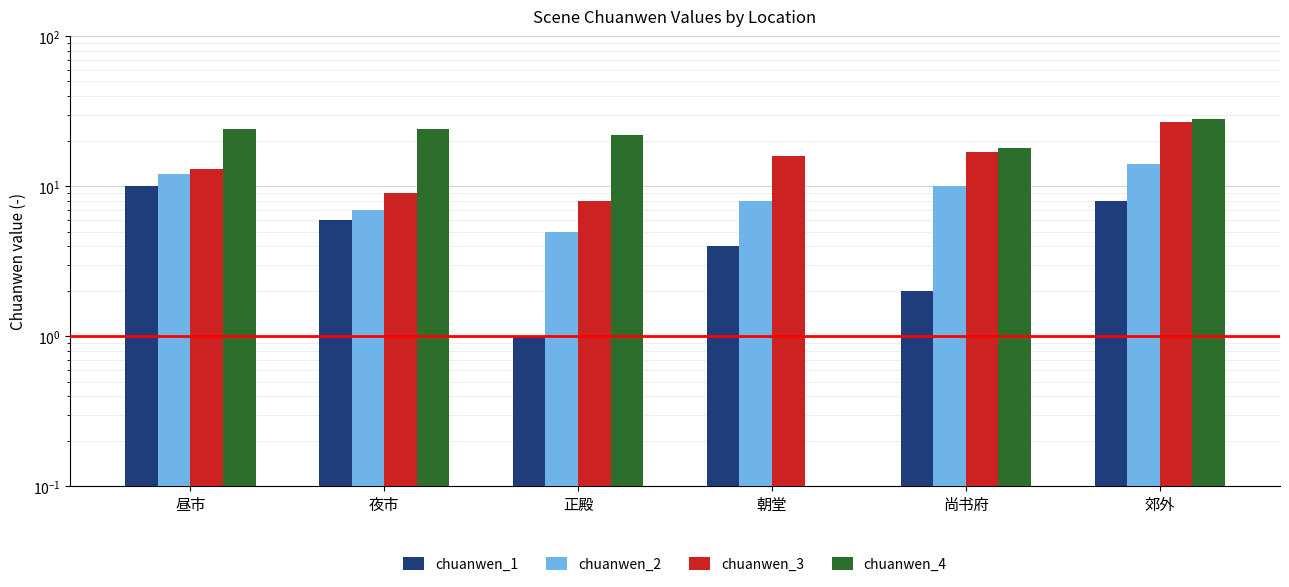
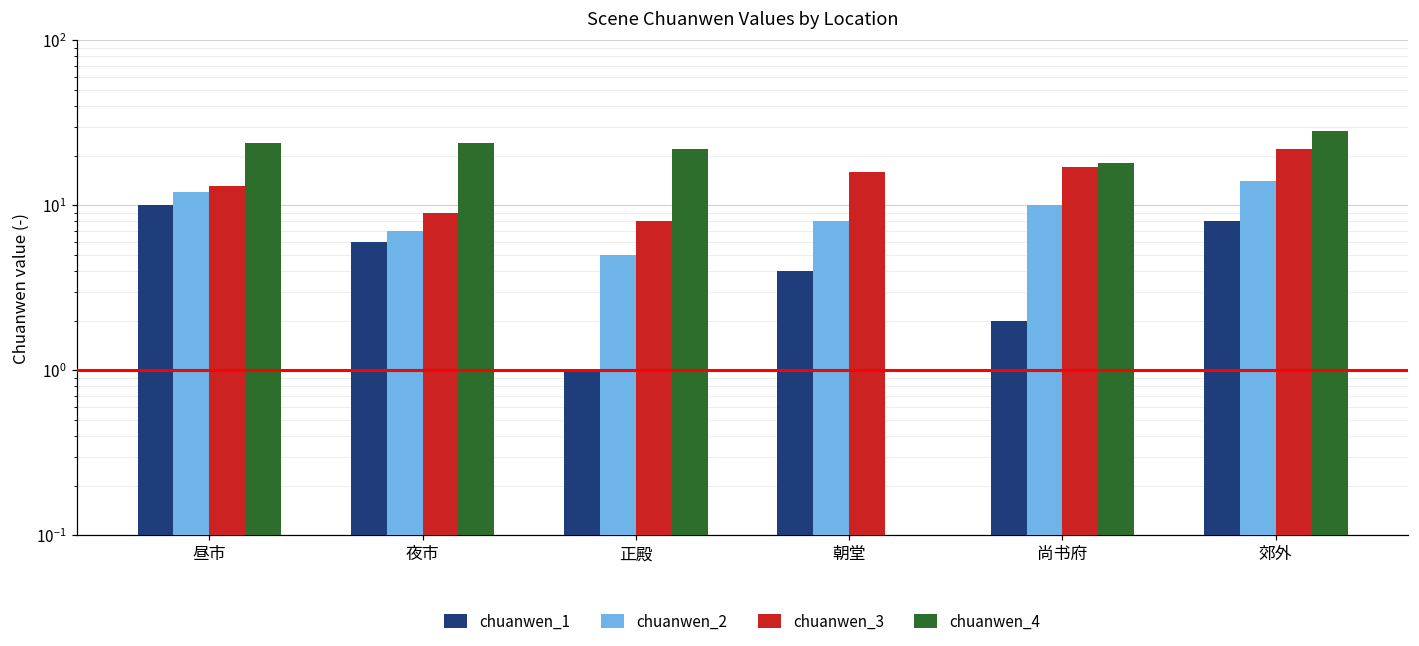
  {
    "chuanwen_1": {
      "昼市": 10,
      "夜市": 6,
      "正殿": 1,
      "朝堂": 4,
      "尚书府": 2,
      "郊外": 8
    },
    "chuanwen_2": {
      "昼市": 12,
      "夜市": 7,
      "正殿": 5,
      "朝堂": 8,
      "尚书府": 10,
      "郊外": 14
    },
    "chuanwen_3": {
      "昼市": 13,
      "夜市": 9,
      "正殿": 8,
      "朝堂": 16,
      "尚书府": 17,
-     "郊外": 27
+     "郊外": 22
    },
    "chuanwen_4": {
      "昼市": 24,
      "夜市": 24,
      "正殿": 22,
      "尚书府": 18,
      "郊外": 28
    }
  }
